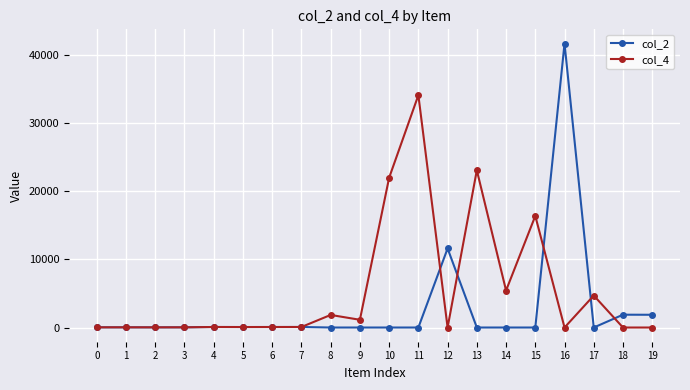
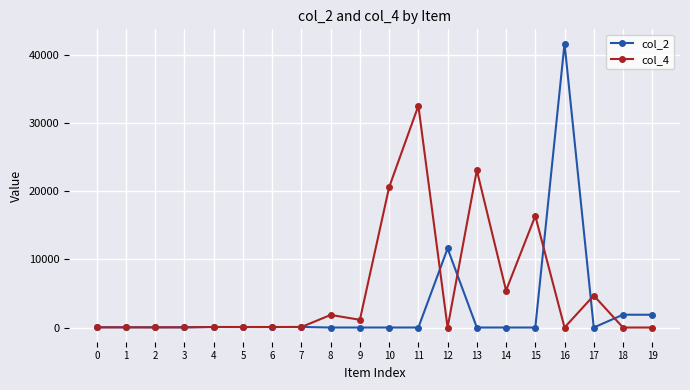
  {
    "col_2": {
      "8": 0,
      "9": 0,
      "10": 0,
      "11": 0,
      "12": 12000,
      "13": 0,
      "14": 0,
      "15": 0,
      "16": 42000,
      "17": 0,
      "18": 2000,
      "19": 2000
    },
    "col_4": {
      "8": 2000,
      "9": 1000,
-     "10": 22000,
-     "11": 34000,
+     "10": 21000,
+     "11": 33000,
      "12": 0,
      "13": 23000,
      "14": 5000,
      "15": 16000,
      "16": 0,
      "17": 5000,
      "18": 0,
      "19": 0
    }
  }
